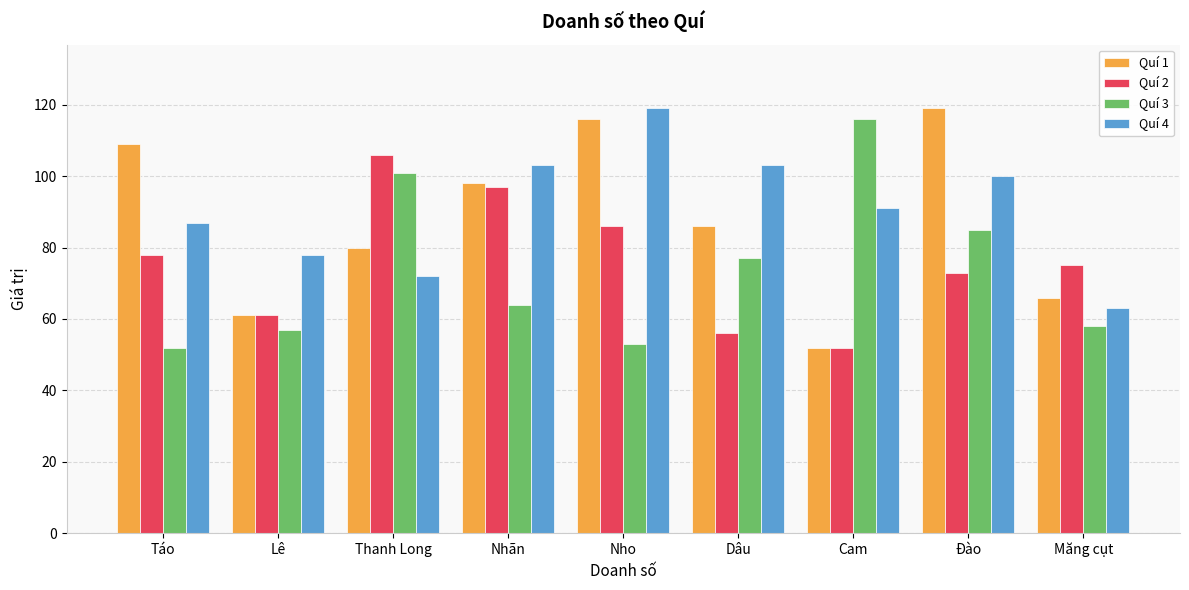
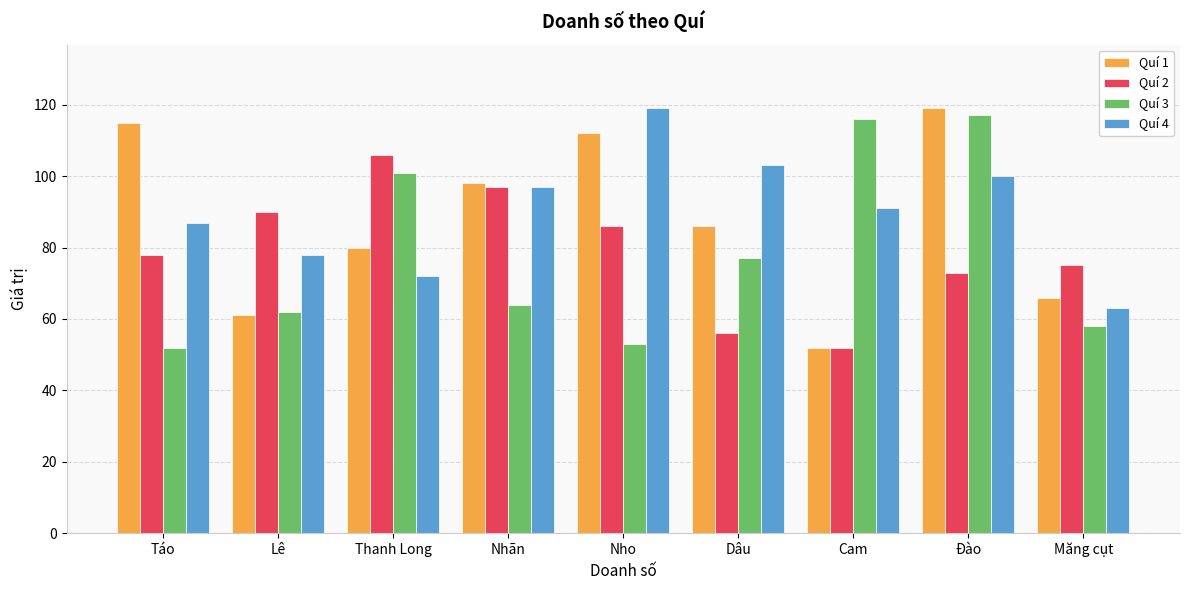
  {
    "Quí 1": {
-     "Táo": 109,
+     "Táo": 115,
      "Lê": 61,
      "Thanh Long": 80,
      "Nhãn": 98,
-     "Nho": 116,
+     "Nho": 112,
      "Dâu": 86,
      "Cam": 52,
      "Đào": 119,
      "Măng cụt": 66
    },
    "Quí 2": {
      "Táo": 78,
-     "Lê": 61,
+     "Lê": 90,
      "Thanh Long": 106,
      "Nhãn": 97,
      "Nho": 86,
      "Dâu": 56,
      "Cam": 52,
      "Đào": 73,
      "Măng cụt": 75
    },
    "Quí 3": {
      "Táo": 52,
-     "Lê": 57,
+     "Lê": 62,
      "Thanh Long": 101,
      "Nhãn": 64,
      "Nho": 53,
      "Dâu": 77,
      "Cam": 116,
-     "Đào": 85,
+     "Đào": 117,
      "Măng cụt": 58
    },
    "Quí 4": {
      "Táo": 87,
      "Lê": 78,
      "Thanh Long": 72,
-     "Nhãn": 103,
+     "Nhãn": 97,
      "Nho": 119,
      "Dâu": 103,
      "Cam": 91,
      "Đào": 100,
      "Măng cụt": 63
    }
  }
